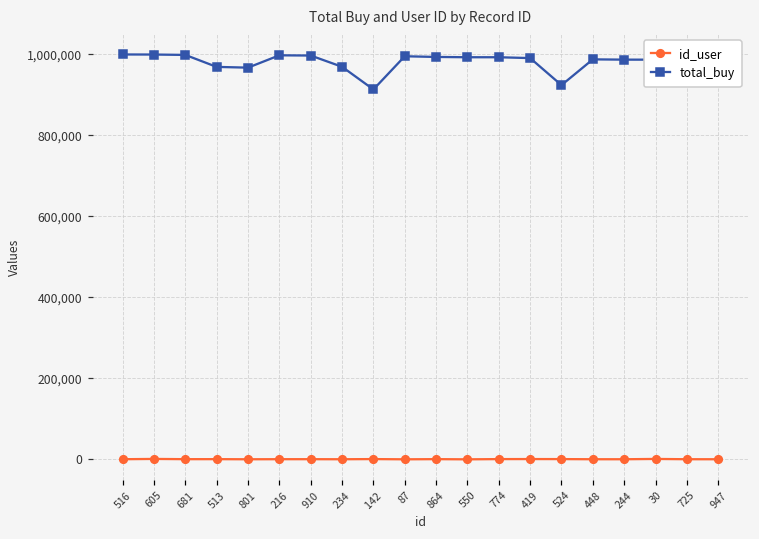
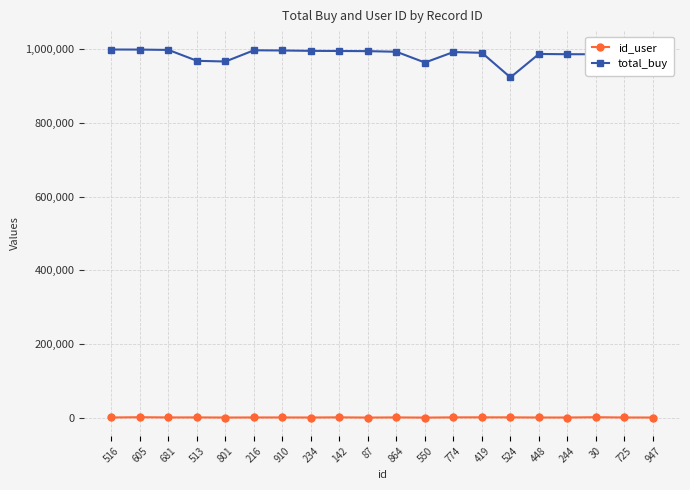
  {
    "id_user": {
      "516": "0",
      "605": "0",
      "681": "0",
      "513": "0",
      "801": "0",
      "216": "0",
      "910": "0",
      "234": "0",
      "142": "0",
      "87": "0",
      "864": "0",
      "550": "0",
      "774": "0",
      "419": "0",
      "524": "0",
      "448": "0",
      "244": "0",
      "30": "0",
      "725": "0",
      "947": "0"
    },
    "total_buy": {
      "516": "1,000,000",
      "605": "1,000,000",
      "681": "1,000,000",
      "513": "970,000",
      "801": "970,000",
      "216": "1,000,000",
      "910": "1,000,000",
-     "234": "970,000",
-     "142": "910,000",
+     "234": "1,000,000",
+     "142": "1,000,000",
      "87": "990,000",
      "864": "990,000",
-     "550": "990,000",
+     "550": "960,000",
      "774": "990,000",
      "419": "990,000",
      "524": "920,000",
      "448": "990,000",
      "244": "990,000"
    }
  }
